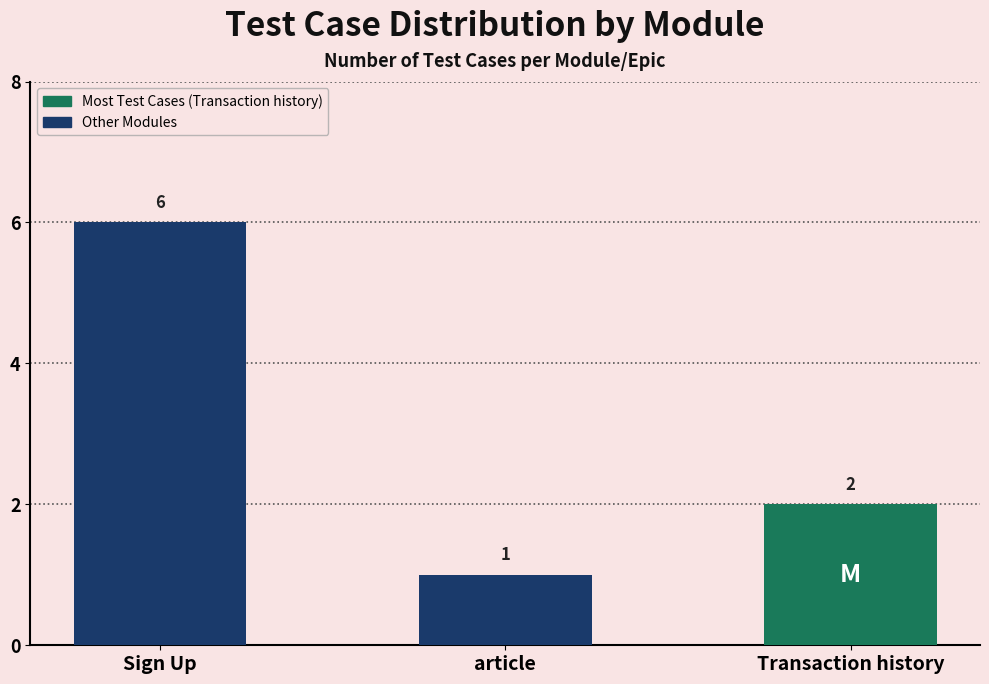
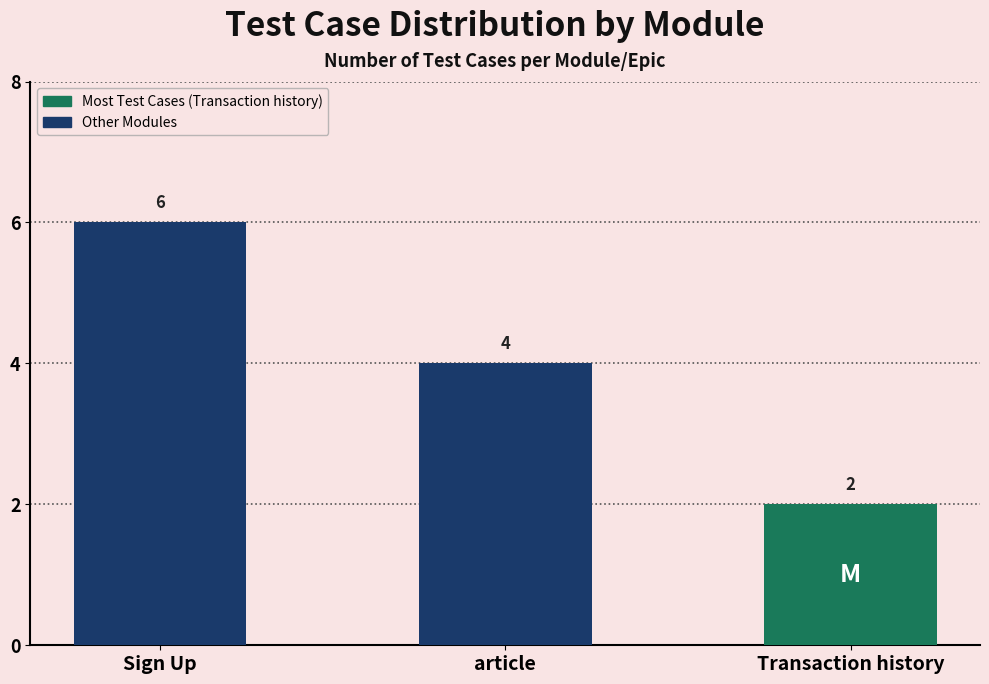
  {
    "Sign Up": 6,
-   "article": 1,
+   "article": 4,
    "Transaction history": 2
  }
